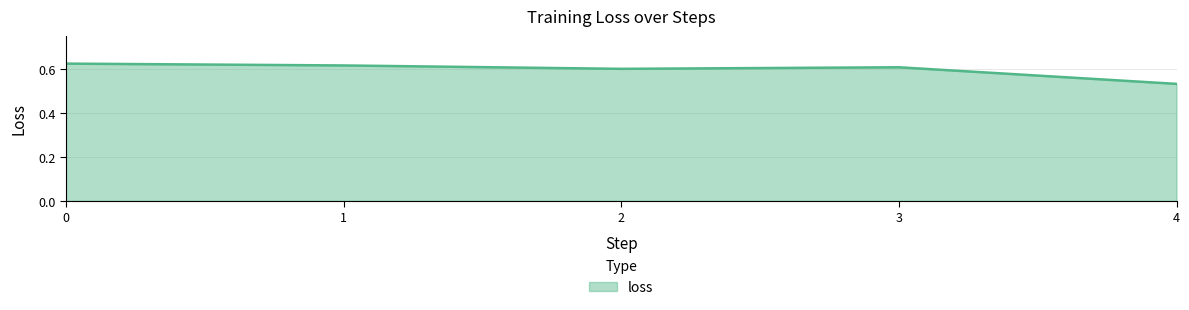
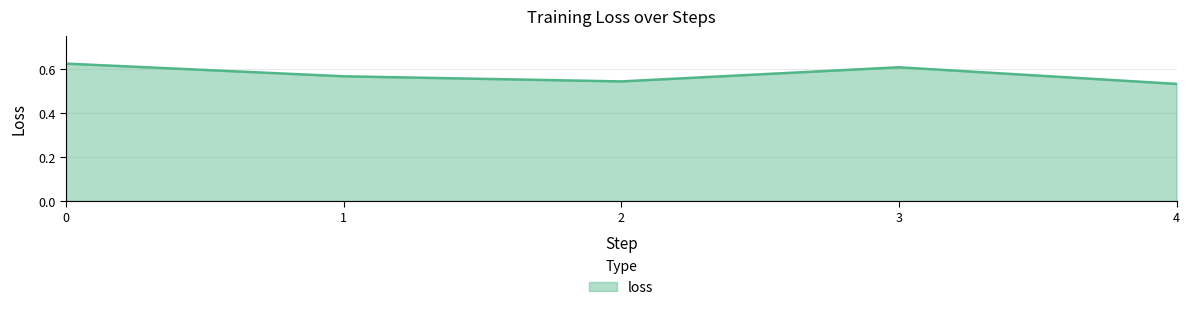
  {
    "0": 0.63,
-   "1": 0.62,
-   "2": 0.60,
+   "1": 0.57,
+   "2": 0.54,
    "3": 0.61,
    "4": 0.53
  }
